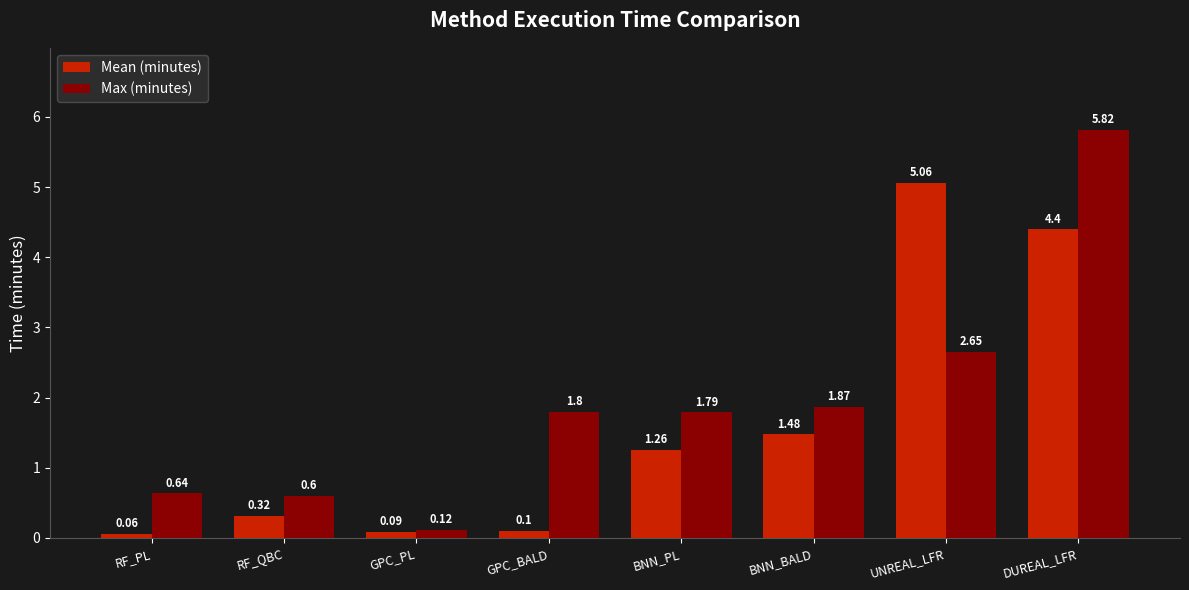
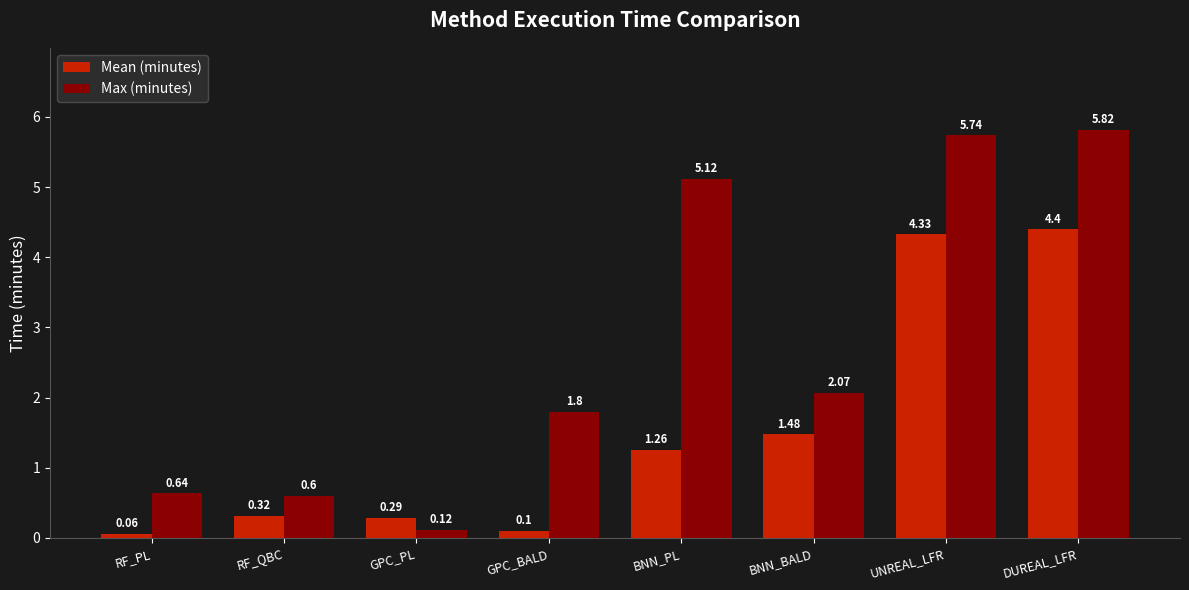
  {
    "Mean (minutes)": {
      "RF_PL": 0.06,
      "RF_QBC": 0.32,
-     "GPC_PL": 0.09,
+     "GPC_PL": 0.29,
      "GPC_BALD": 0.1,
      "BNN_PL": 1.26,
      "BNN_BALD": 1.48,
-     "UNREAL_LFR": 5.06,
+     "UNREAL_LFR": 4.33,
      "DUREAL_LFR": 4.4
    },
    "Max (minutes)": {
      "RF_PL": 0.64,
      "RF_QBC": 0.6,
      "GPC_PL": 0.12,
      "GPC_BALD": 1.8,
-     "BNN_PL": 1.79,
-     "BNN_BALD": 1.87,
-     "UNREAL_LFR": 2.65,
+     "BNN_PL": 5.12,
+     "BNN_BALD": 2.07,
+     "UNREAL_LFR": 5.74,
      "DUREAL_LFR": 5.82
    }
  }
